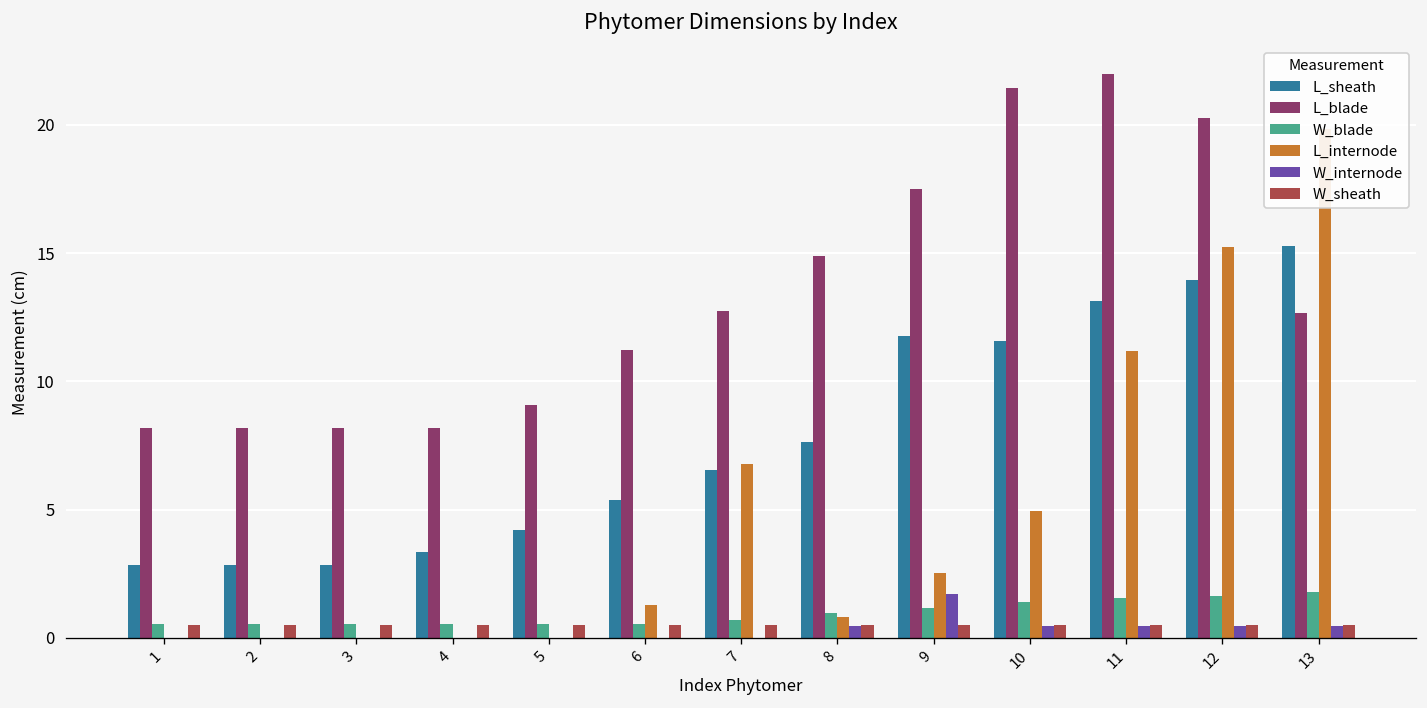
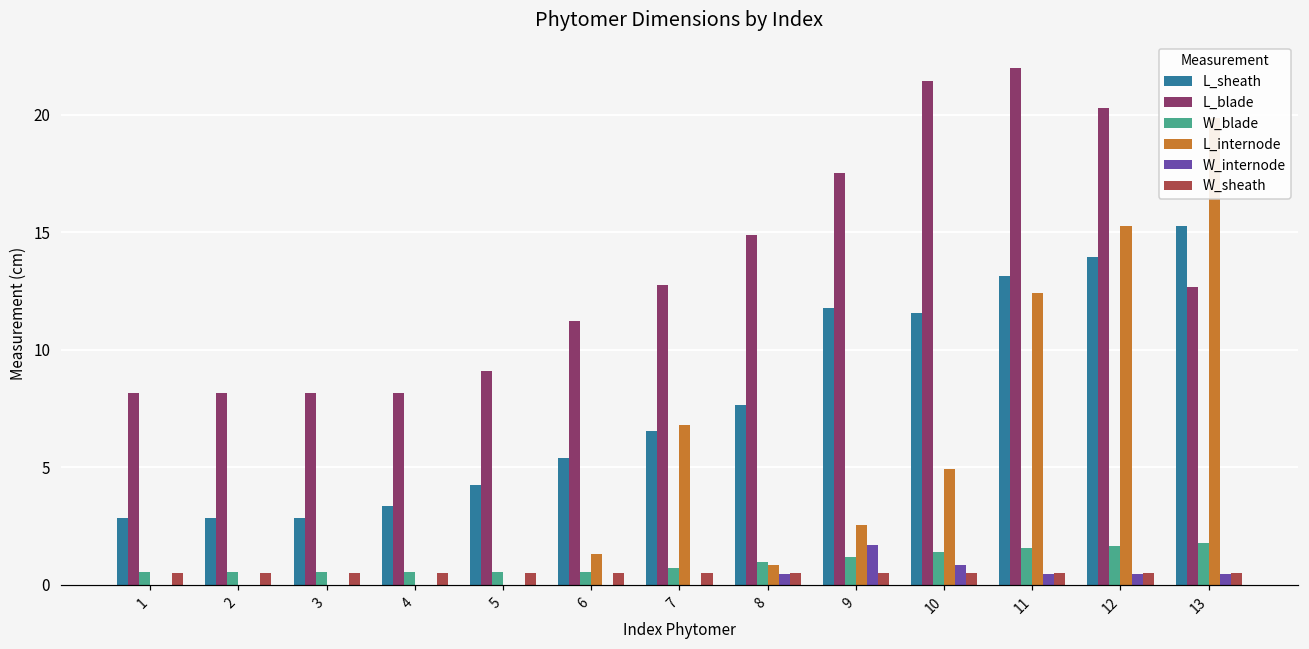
  {
    "L_internode": {
      "1": 0.0,
      "2": 0.0,
      "3": 0.0,
      "4": 0.0,
      "5": 0.0,
      "6": 1.3,
      "7": 6.8,
      "8": 0.8,
      "9": 2.5,
      "10": 4.9,
-     "11": 11.2,
+     "11": 12.4,
      "12": 15.2
    },
    "W_internode": {
      "1": 0.0,
      "2": 0.0,
      "3": 0.0,
      "4": 0.0,
      "5": 0.0,
      "6": 0.0,
      "7": 0.0,
      "8": 0.5,
      "9": 1.7,
-     "10": 0.5,
+     "10": 0.8,
      "11": 0.5,
      "12": 0.5,
      "13": 0.5
    }
  }
